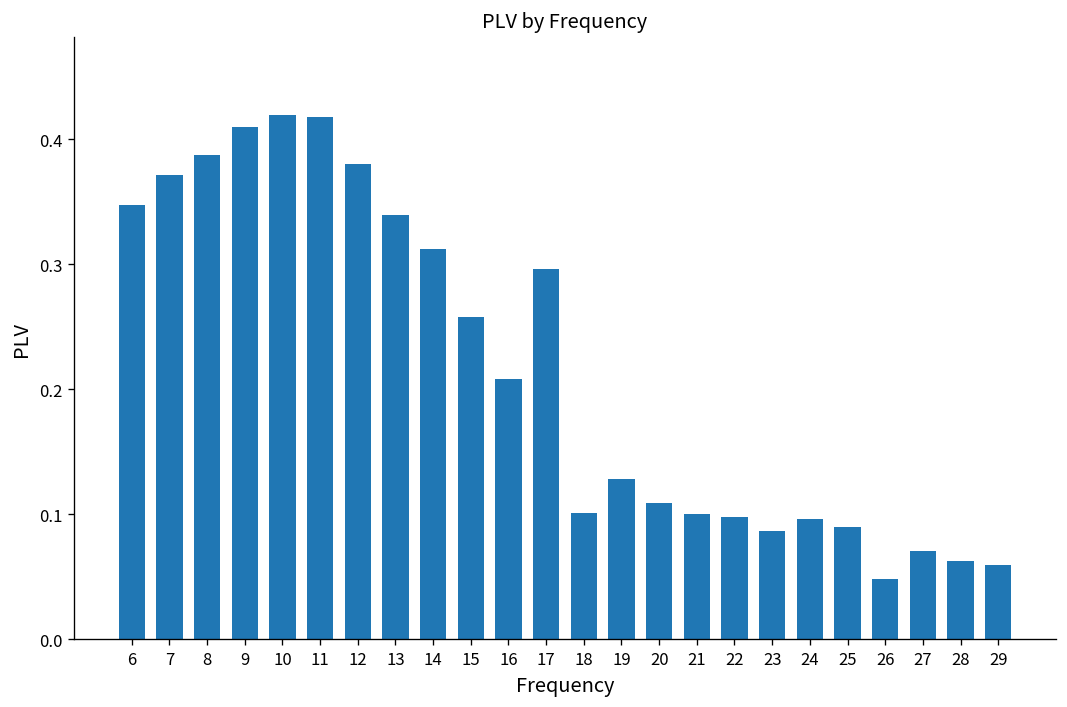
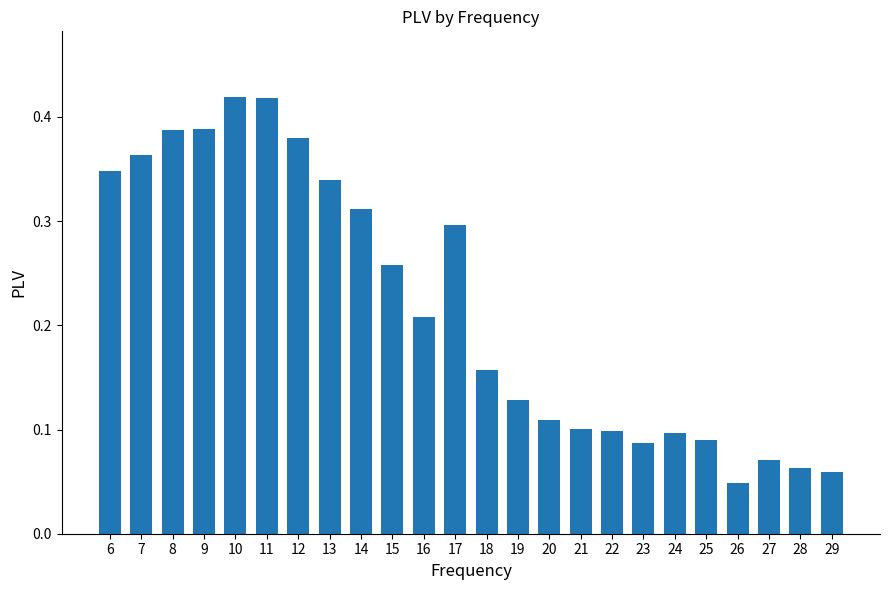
  {
    "6": 0.348,
-   "7": 0.371,
+   "7": 0.363,
    "8": 0.387,
-   "9": 0.410,
+   "9": 0.389,
    "10": 0.419,
    "11": 0.418,
    "12": 0.380,
    "13": 0.339,
    "14": 0.312,
    "15": 0.258,
    "16": 0.208,
    "17": 0.297,
-   "18": 0.101,
+   "18": 0.157,
    "19": 0.128,
    "20": 0.109,
    "21": 0.100,
    "22": 0.098,
    "23": 0.087,
    "24": 0.096,
    "25": 0.090,
    "26": 0.049,
    "27": 0.070,
    "28": 0.063,
    "29": 0.060
  }
